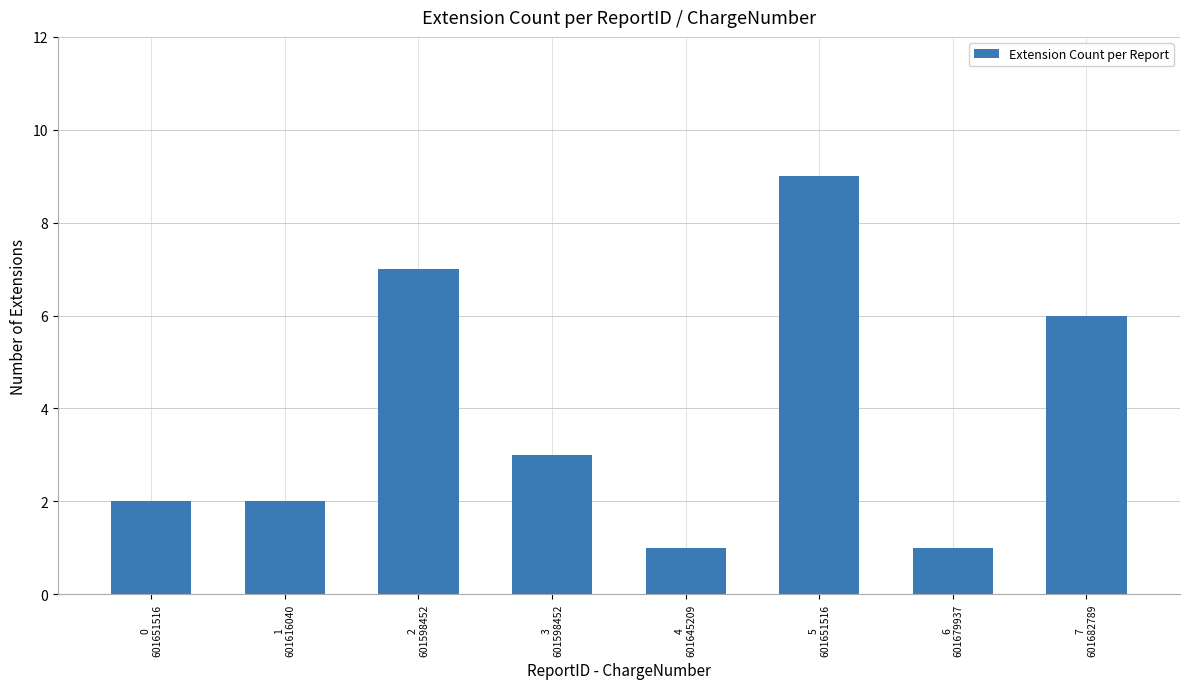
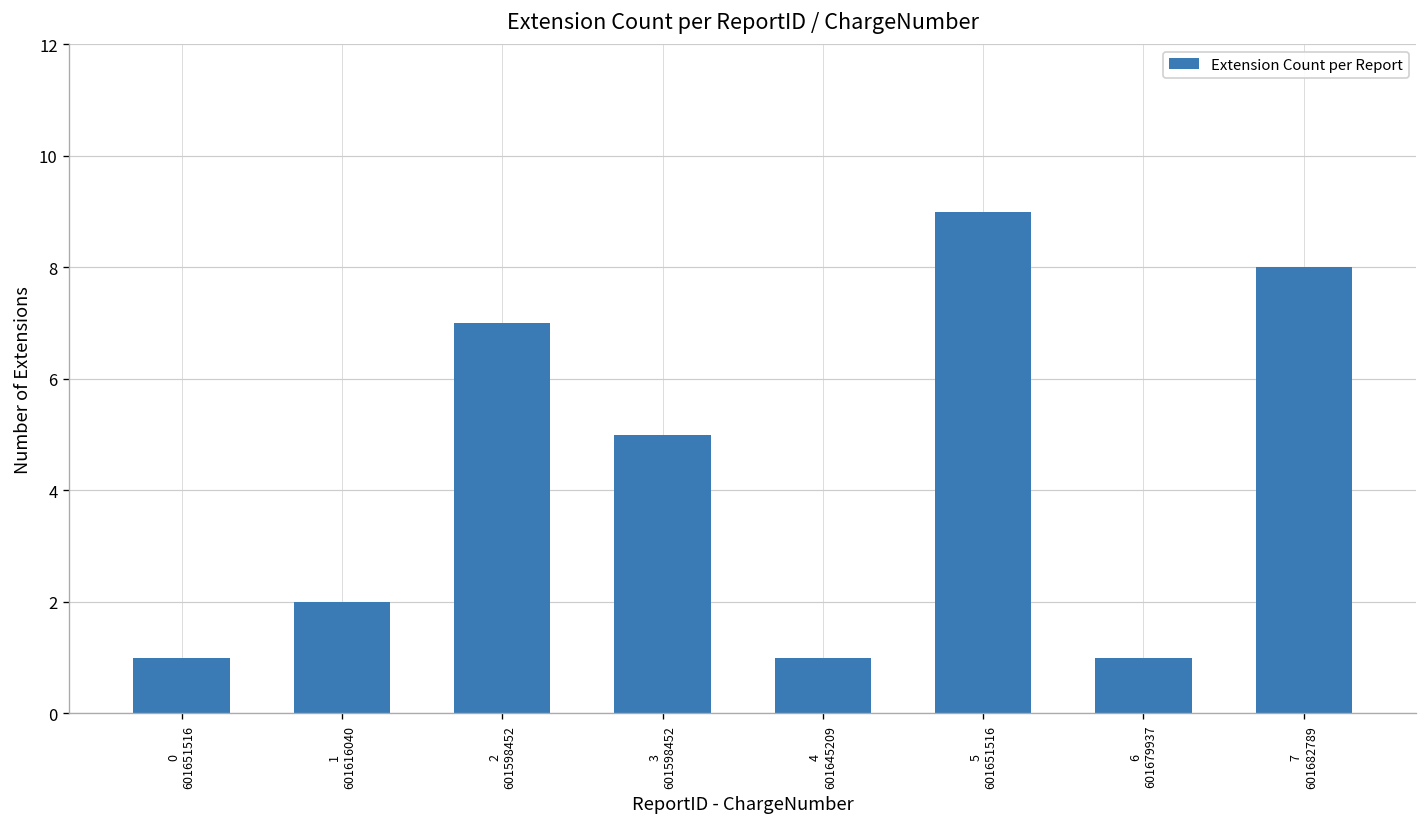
  {
-   "0 601651516": 2,
+   "0 601651516": 1,
    "1 601616040": 2,
    "2 601598452": 7,
-   "3 601598452": 3,
+   "3 601598452": 5,
    "4 601645209": 1,
    "5 601651516": 9,
    "6 601679937": 1,
-   "7 601682789": 6
+   "7 601682789": 8
  }
